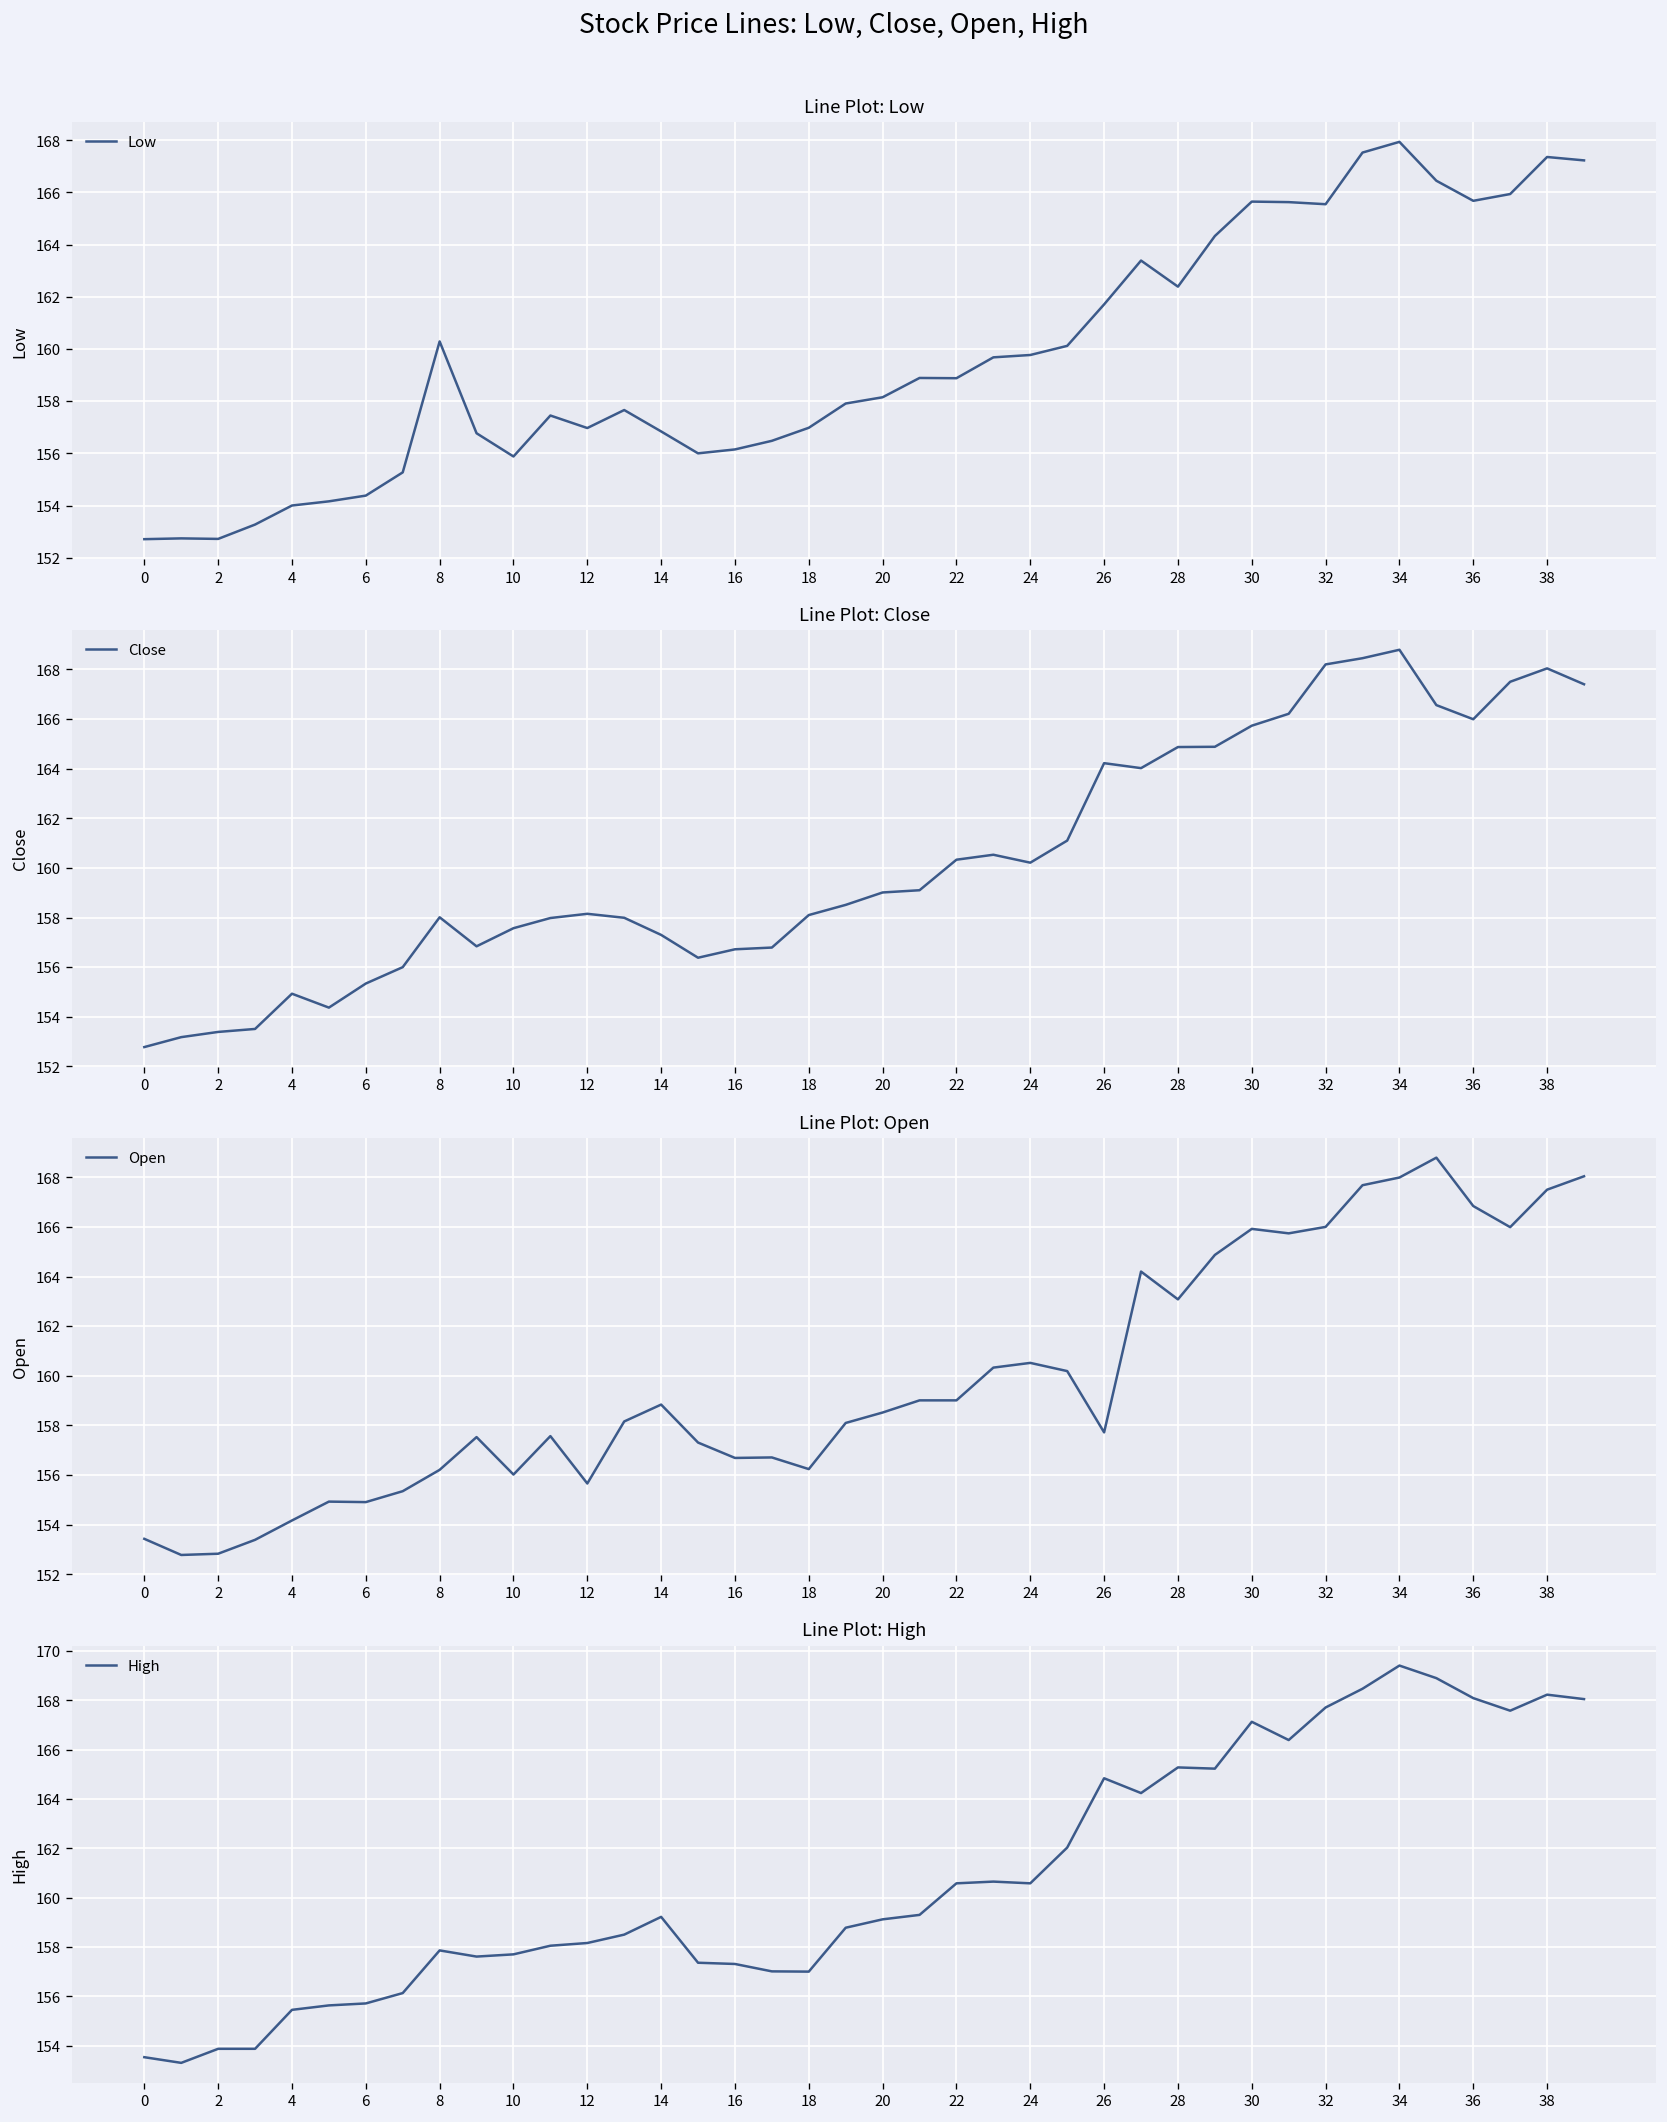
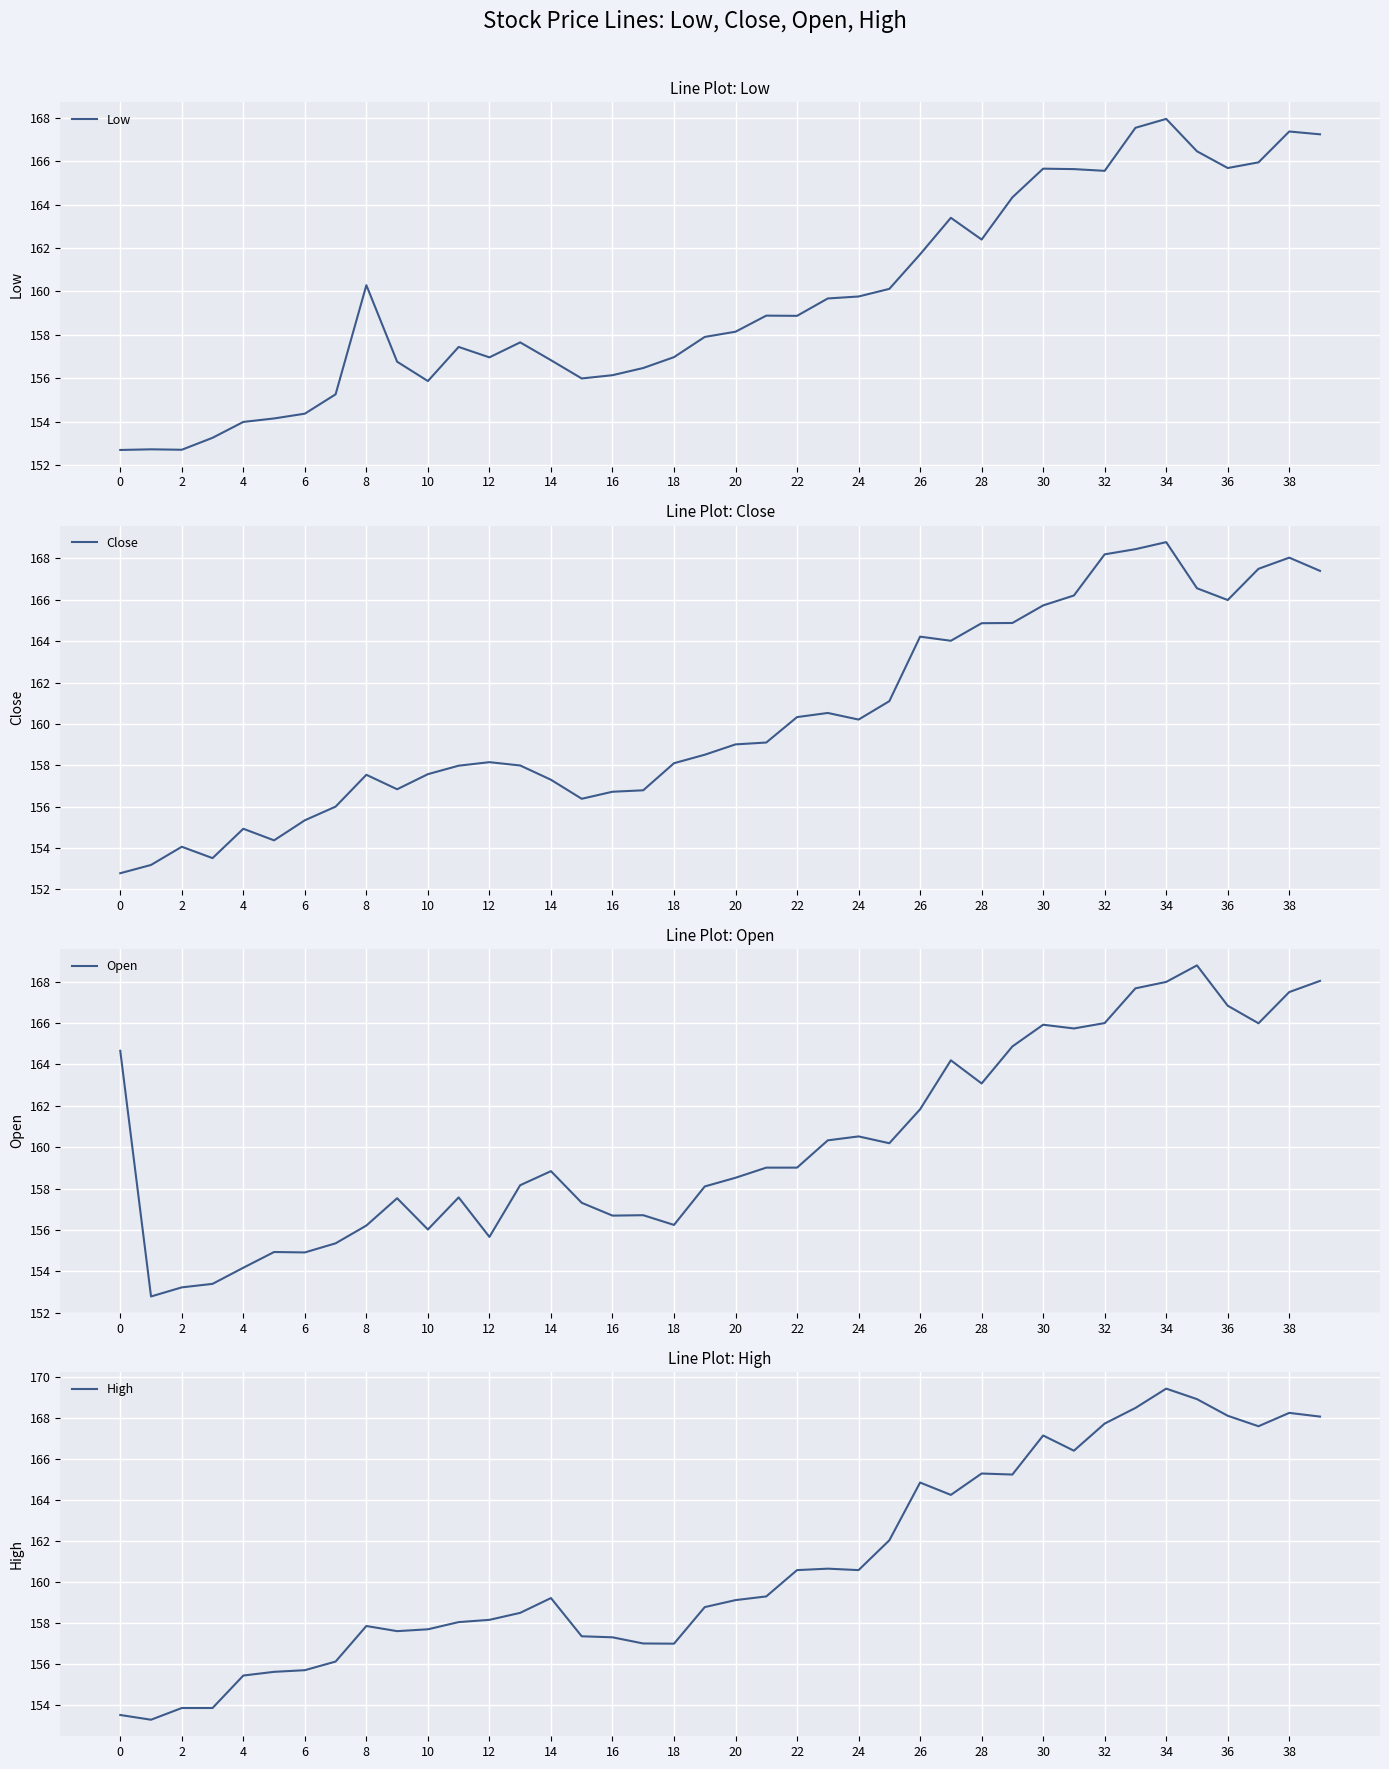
  {
    "Line Plot: Low": {
      "0": 152.7,
      "2": 152.7,
      "4": 154.0,
      "6": 154.4,
      "8": 160.3,
      "10": 155.9,
      "12": 157.0,
      "14": 156.8,
      "16": 156.2,
      "18": 157.0,
      "20": 158.2,
      "22": 158.9,
      "24": 159.8,
      "26": 161.7,
      "28": 162.4,
      "30": 165.7,
      "32": 165.6,
      "34": 167.9,
      "36": 165.7,
      "38": 167.4
    },
    "Line Plot: Close": {
      "0": 152.8,
-     "2": 153.4,
+     "2": 154.1,
      "4": 154.9,
      "6": 155.3,
-     "8": 158.0,
+     "8": 157.5,
      "10": 157.6,
      "12": 158.2,
      "14": 157.3,
      "16": 156.7,
      "18": 158.1,
      "20": 159.0,
      "22": 160.3,
      "24": 160.2,
      "26": 164.2,
      "28": 164.9,
      "30": 165.7,
      "32": 168.2,
      "34": 168.8,
      "36": 166.0,
      "38": 168.0
    },
    "Line Plot: Open": {
-     "0": 153.4,
-     "2": 152.8,
+     "0": 164.7,
+     "2": 153.2,
      "4": 154.2,
      "6": 154.9,
      "8": 156.2,
      "10": 156.0,
      "12": 155.7,
      "14": 158.8,
      "16": 156.7,
      "18": 156.2,
      "20": 158.5,
      "22": 159.0,
      "24": 160.5,
-     "26": 157.7,
+     "26": 161.8,
      "28": 163.1,
      "30": 165.9,
      "32": 166.0,
      "34": 168.0,
      "36": 166.8,
      "38": 167.5
    },
    "Line Plot: High": {
      "0": 153.5,
      "2": 153.9,
      "4": 155.5,
      "6": 155.7,
      "8": 157.9,
      "10": 157.7,
      "12": 158.2,
      "14": 159.2,
      "16": 157.3,
      "18": 157.0,
      "20": 159.1,
      "22": 160.6,
      "24": 160.6,
      "26": 164.8,
      "28": 165.3,
      "30": 167.1,
      "32": 167.7,
      "34": 169.4,
      "36": 168.1,
      "38": 168.2
    }
  }
